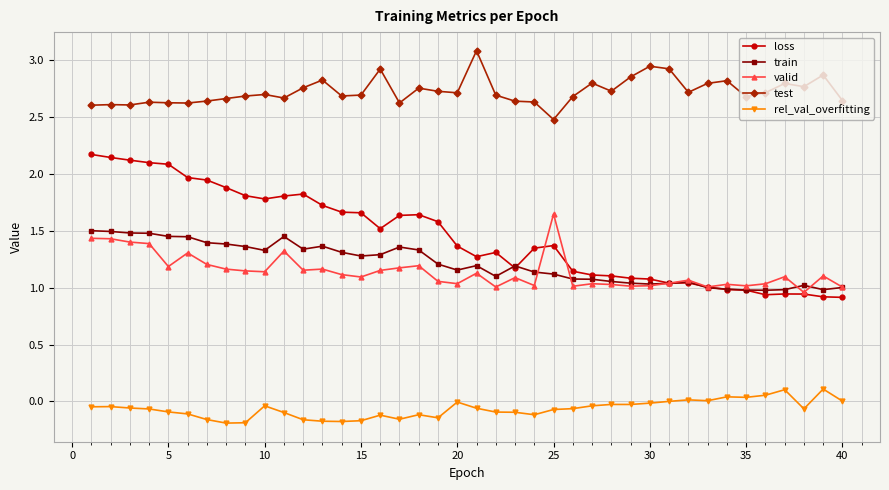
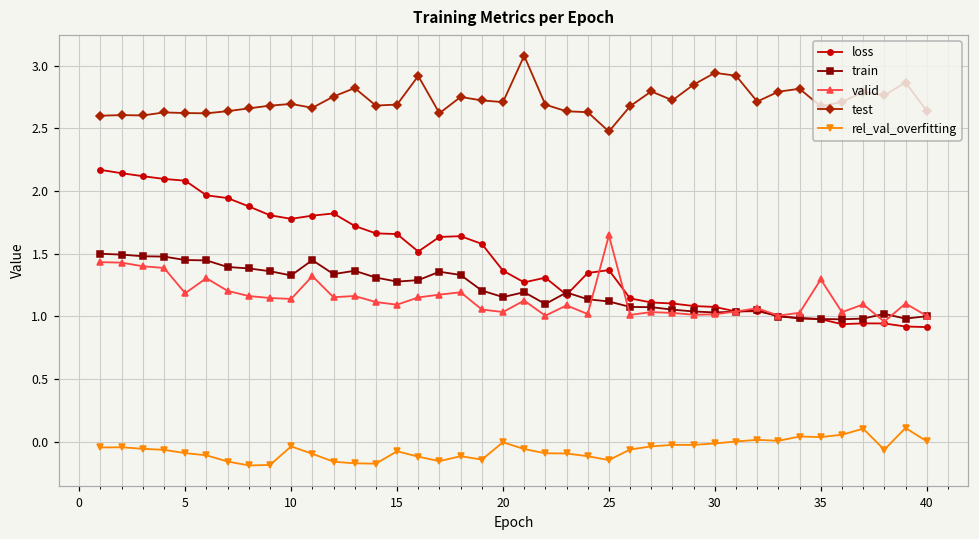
  {
    "valid": {
      "5": 1.18,
      "10": 1.14,
      "15": 1.09,
      "20": 1.03,
      "25": 1.65,
-     "35": 1.02
+     "35": 1.29
    },
    "rel_val_overfitting": {
      "5": -0.09,
      "10": -0.04,
-     "15": -0.17,
+     "15": -0.08,
      "20": 0.00,
-     "25": -0.07,
+     "25": -0.15,
      "30": -0.01,
      "35": 0.04,
      "40": 0.00
    }
  }
